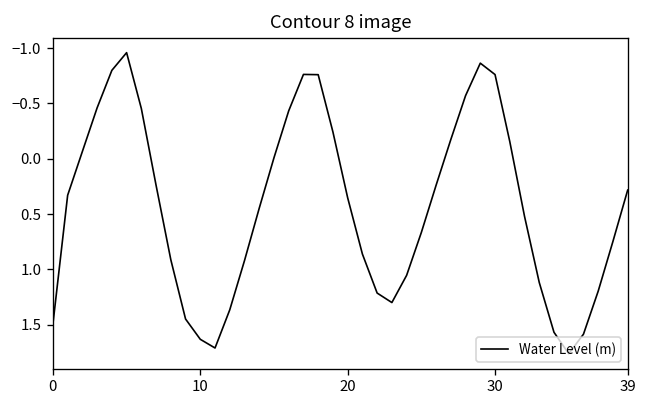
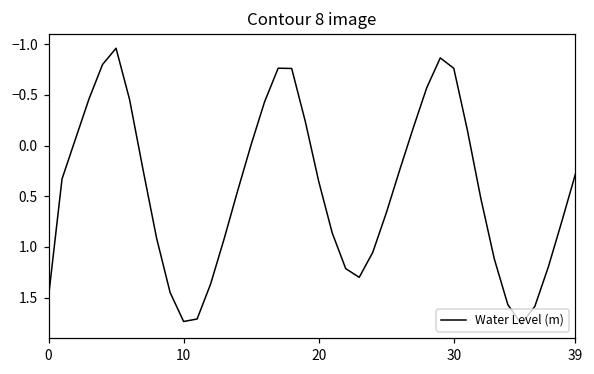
  {
    "0": 1.5,
-   "10": 1.6,
+   "10": 1.7,
    "20": 0.4,
    "30": -0.8,
    "39": 0.3
  }
